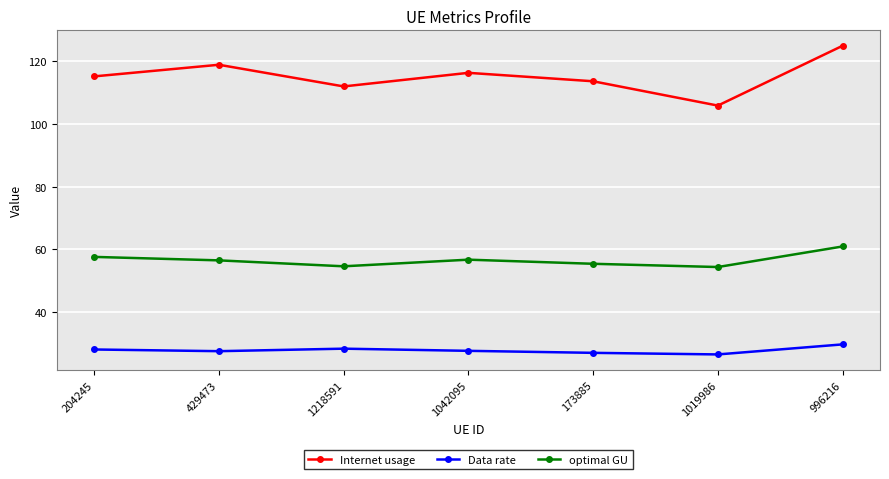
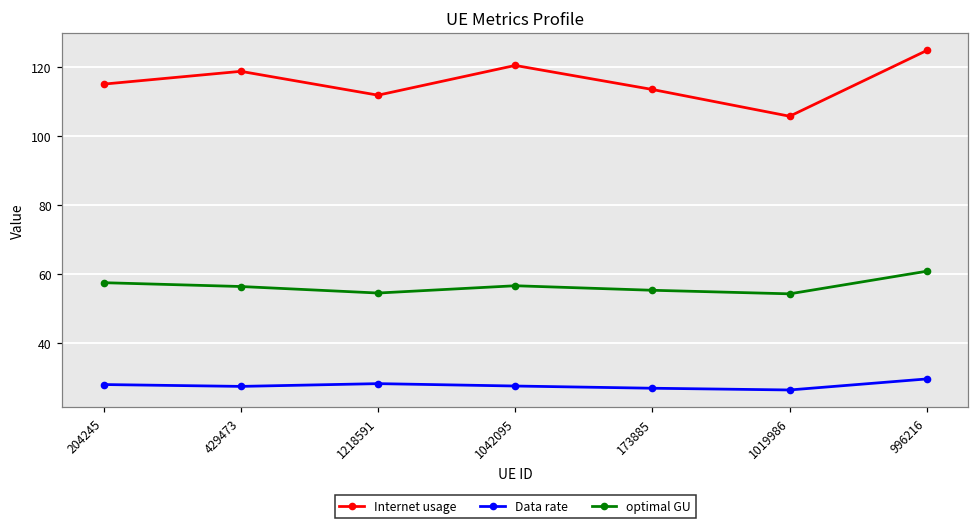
  {
    "Internet usage": {
      "204245": 115,
      "429473": 119,
      "1218591": 112,
-     "1042095": 116,
+     "1042095": 120,
      "173885": 114,
      "1019986": 106,
      "996216": 125
    },
    "Data rate": {
      "204245": 28,
      "429473": 28,
      "1218591": 28,
      "1042095": 28,
      "173885": 27,
      "1019986": 27,
      "996216": 30
    },
    "optimal GU": {
      "204245": 58,
      "429473": 56,
      "1218591": 55,
      "1042095": 57,
      "173885": 55,
      "1019986": 54,
      "996216": 61
    }
  }
